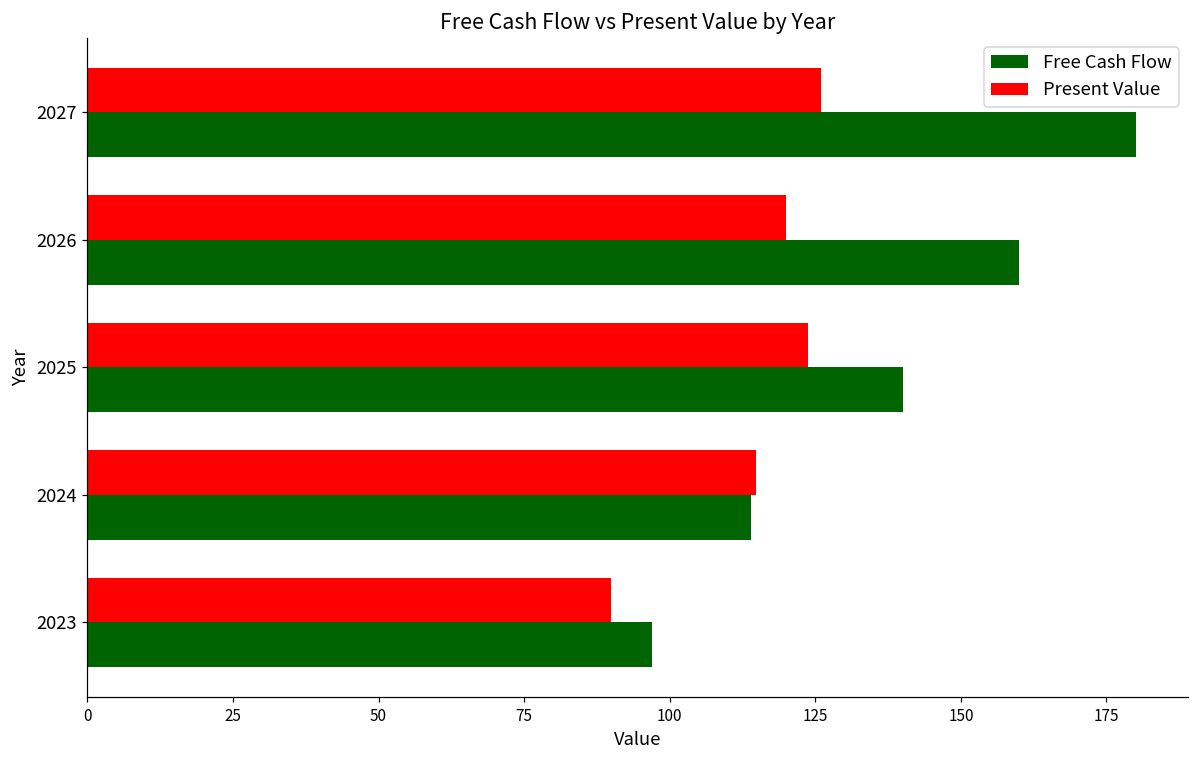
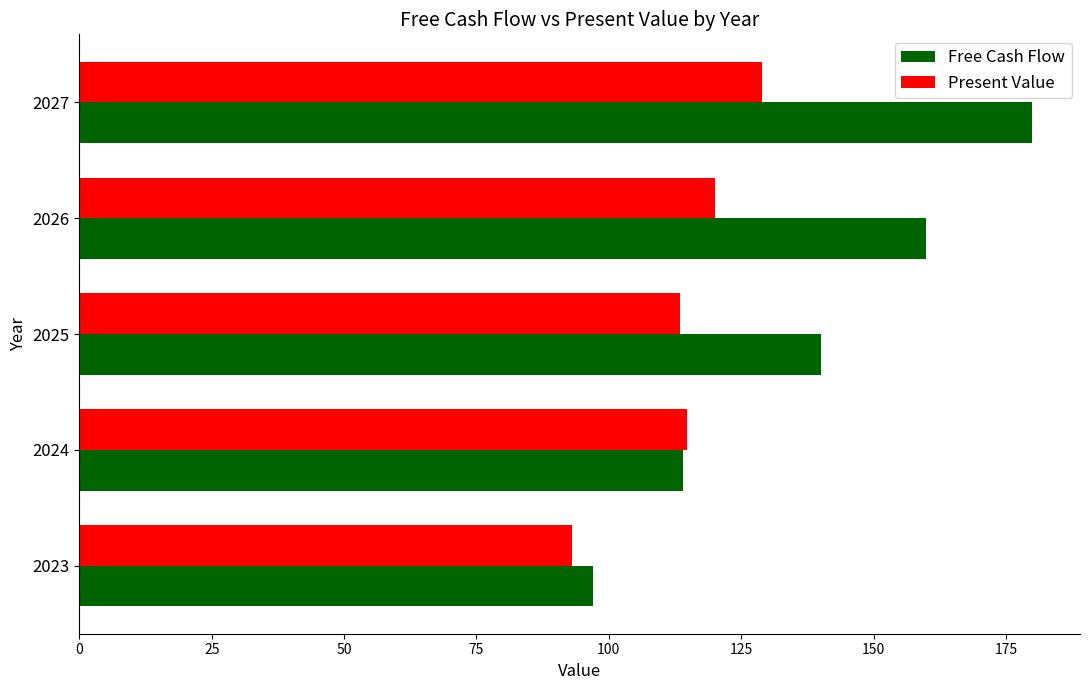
  {
    "Free Cash Flow": {
      "2027": 180,
      "2026": 160,
      "2025": 140,
      "2024": 114,
      "2023": 97
    },
    "Present Value": {
-     "2027": 126,
+     "2027": 129,
      "2026": 120,
-     "2025": 124,
+     "2025": 113,
      "2024": 115,
-     "2023": 90
+     "2023": 93
    }
  }
